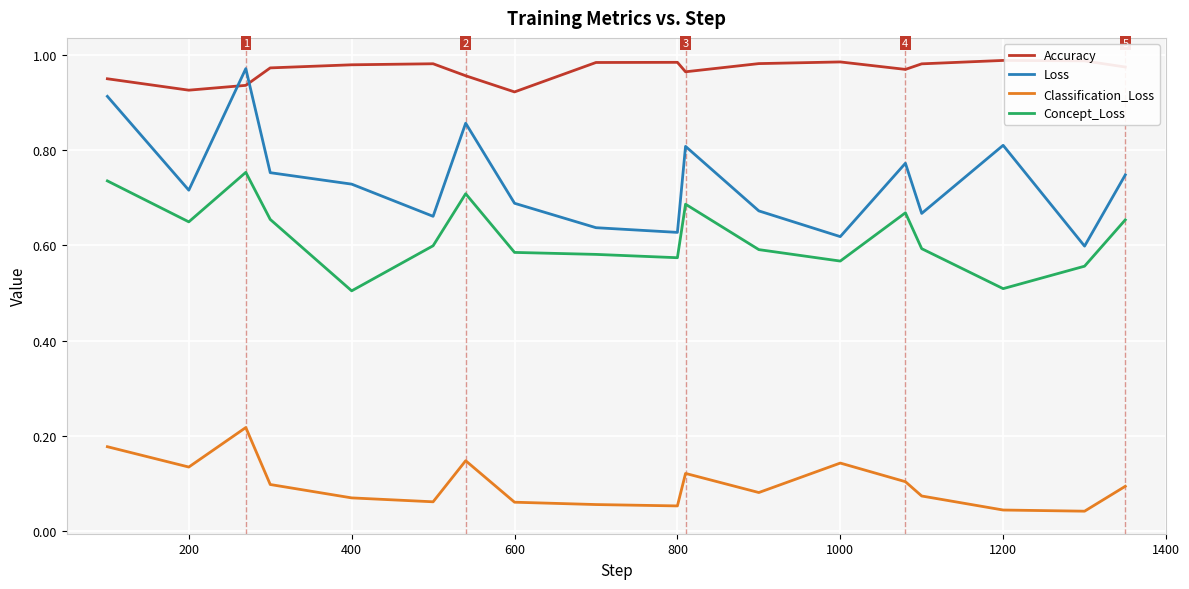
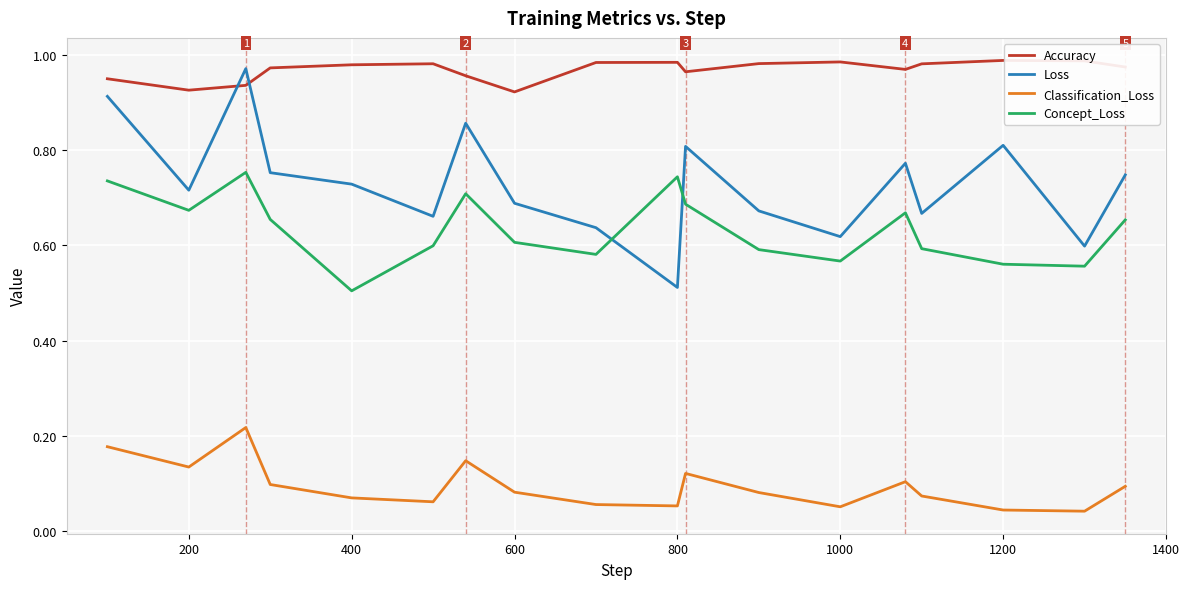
  {
    "Accuracy": {
      "200": 0.93,
      "400": 0.98,
      "600": 0.92,
      "1000": 0.99,
      "1200": 0.99
    },
    "Loss": {
      "200": 0.72,
      "400": 0.73,
      "600": 0.69,
-     "800": 0.63,
+     "800": 0.51,
      "1000": 0.62,
      "1200": 0.81
    },
    "Classification_Loss": {
      "200": 0.13,
      "400": 0.07,
-     "600": 0.06,
+     "600": 0.08,
      "800": 0.05,
-     "1000": 0.14,
+     "1000": 0.05,
      "1200": 0.04
    },
    "Concept_Loss": {
-     "200": 0.65,
+     "200": 0.67,
      "400": 0.50,
-     "600": 0.59,
-     "800": 0.57,
+     "600": 0.61,
+     "800": 0.74,
      "1000": 0.57,
-     "1200": 0.51
+     "1200": 0.56
    }
  }
